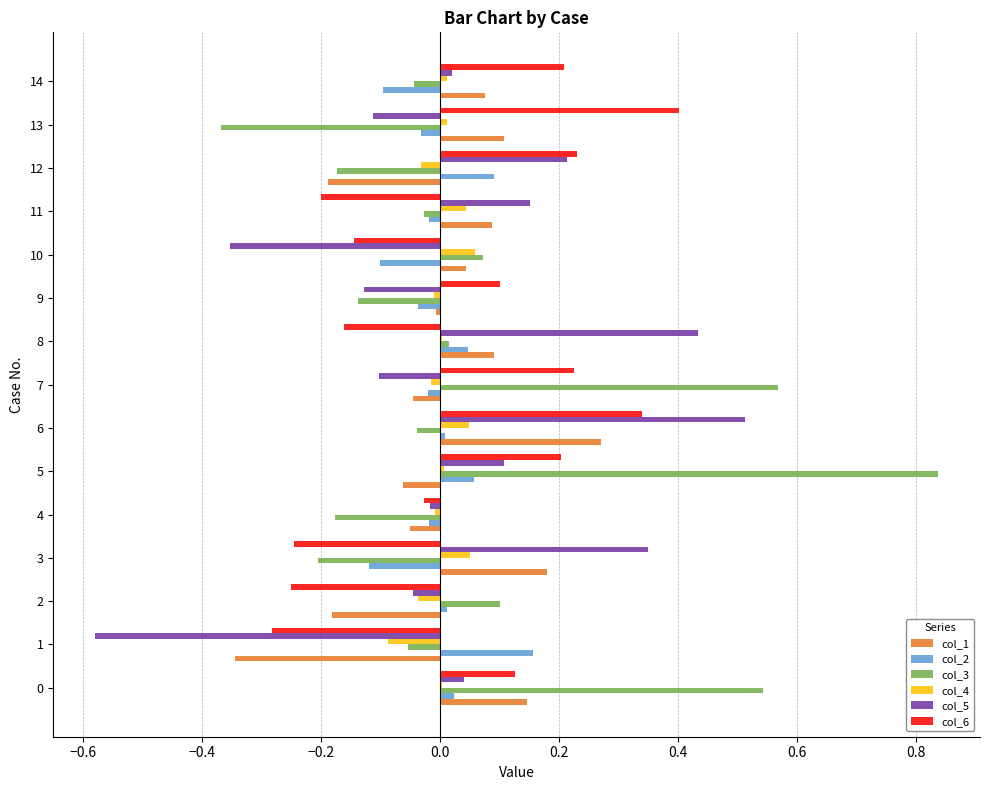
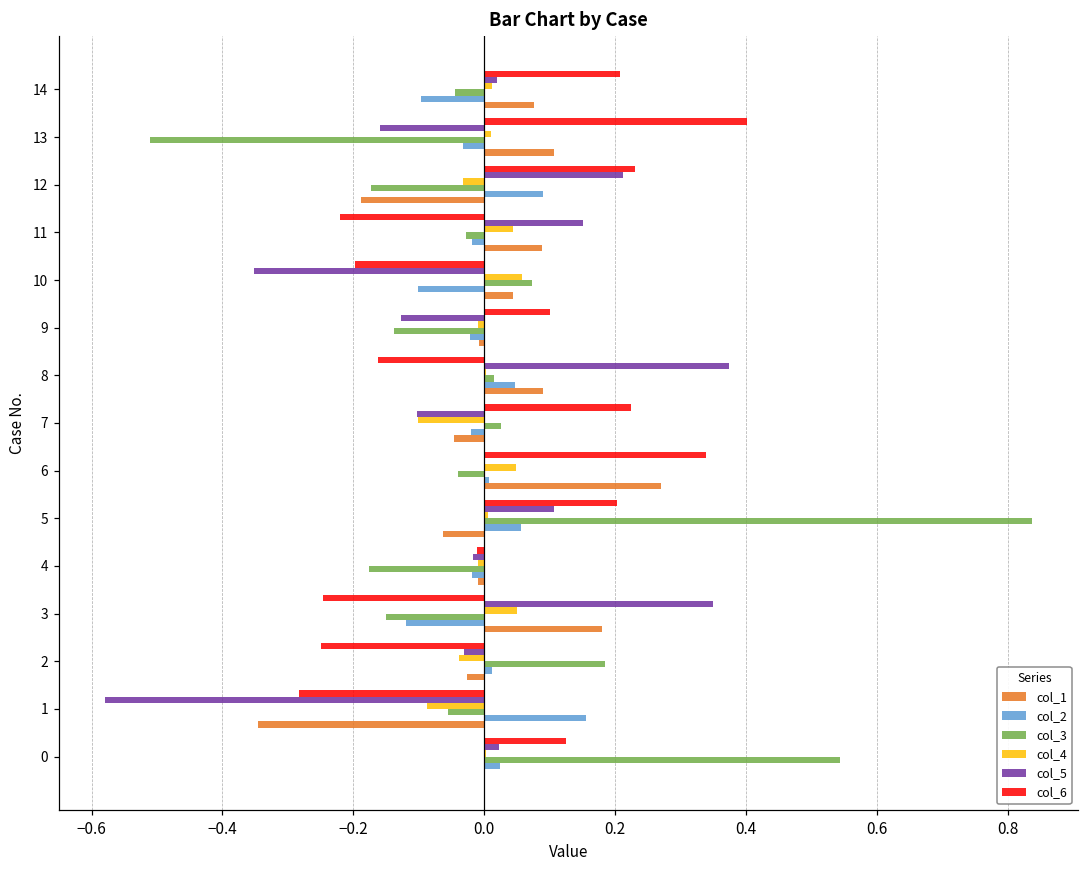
  {
    "col_1": {
      "14": 0.08,
      "13": 0.11,
      "12": -0.19,
      "11": 0.09,
      "10": 0.04,
      "9": -0.01,
      "8": 0.09,
      "7": -0.05,
      "6": 0.27,
      "5": -0.06,
-     "4": -0.05,
+     "4": -0.01,
      "3": 0.18,
-     "2": -0.18,
+     "2": -0.03,
      "1": -0.35,
-     "0": 0.15
+     "0": 0.00
    },
    "col_2": {
      "14": -0.10,
      "13": -0.03,
      "12": 0.09,
      "11": -0.02,
      "10": -0.10,
-     "9": -0.04,
+     "9": -0.02,
      "8": 0.05,
      "7": -0.02,
      "6": 0.01,
      "5": 0.06,
      "4": -0.02,
      "3": -0.12,
      "2": 0.01,
      "1": 0.16,
      "0": 0.02
    },
    "col_3": {
      "14": -0.04,
-     "13": -0.37,
+     "13": -0.51,
      "12": -0.17,
      "11": -0.03,
      "10": 0.07,
      "9": -0.14,
      "8": 0.01,
-     "7": 0.57,
+     "7": 0.03,
      "6": -0.04,
      "5": 0.84,
      "4": -0.18,
-     "3": -0.21,
-     "2": 0.10,
+     "3": -0.15,
+     "2": 0.18,
      "1": -0.05,
      "0": 0.54
    },
    "col_4": {
      "14": 0.01,
      "13": 0.01,
      "12": -0.03,
      "11": 0.04,
      "10": 0.06,
      "9": -0.01,
-     "7": -0.02,
+     "7": -0.10,
      "6": 0.05,
      "5": 0.01,
      "4": -0.01,
      "3": 0.05,
      "2": -0.04,
      "1": -0.09
    },
    "col_5": {
      "14": 0.02,
-     "13": -0.11,
+     "13": -0.16,
      "12": 0.21,
      "11": 0.15,
      "10": -0.35,
      "9": -0.13,
-     "8": 0.43,
+     "8": 0.37,
      "7": -0.10,
-     "6": 0.51,
+     "6": 0.00,
      "5": 0.11,
      "4": -0.02,
      "3": 0.35,
-     "2": -0.05,
+     "2": -0.03,
      "1": -0.58,
-     "0": 0.04
+     "0": 0.02
    },
    "col_6": {
      "14": 0.21,
      "13": 0.40,
      "12": 0.23,
-     "11": -0.20,
-     "10": -0.15,
+     "11": -0.22,
+     "10": -0.20,
      "9": 0.10,
      "8": -0.16,
      "7": 0.22,
      "6": 0.34,
      "5": 0.20,
-     "4": -0.03,
+     "4": -0.01,
      "3": -0.25,
      "2": -0.25,
      "1": -0.28,
      "0": 0.13
    }
  }
